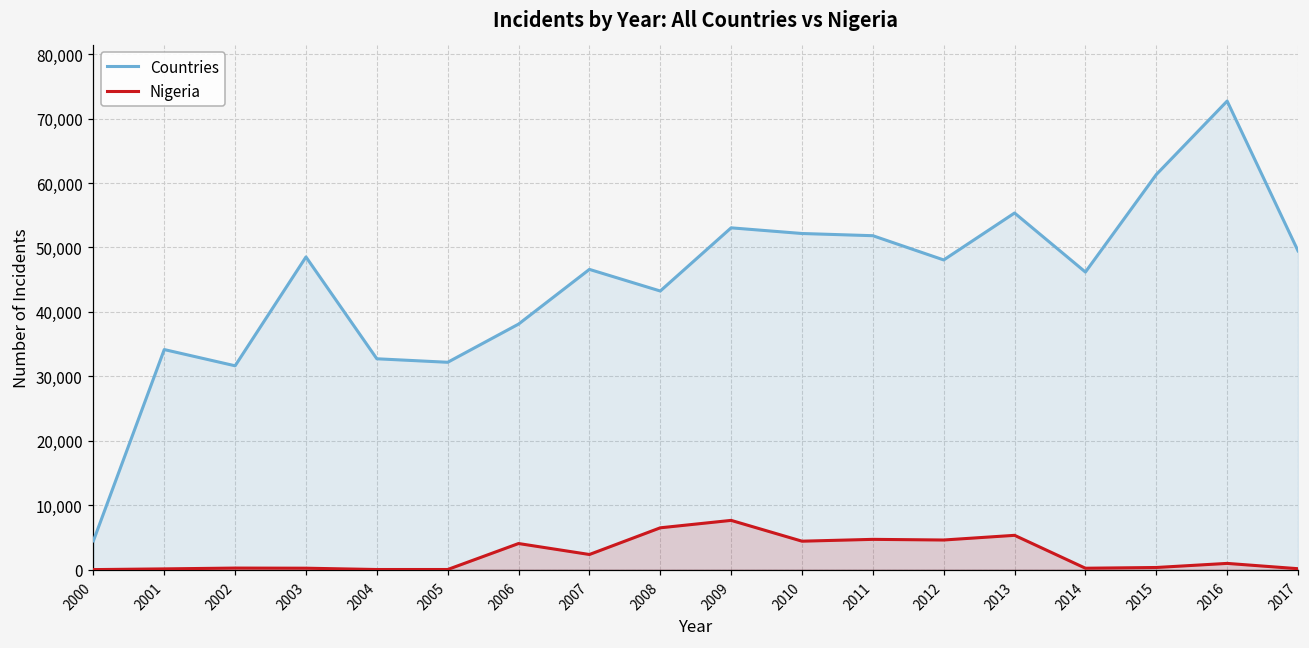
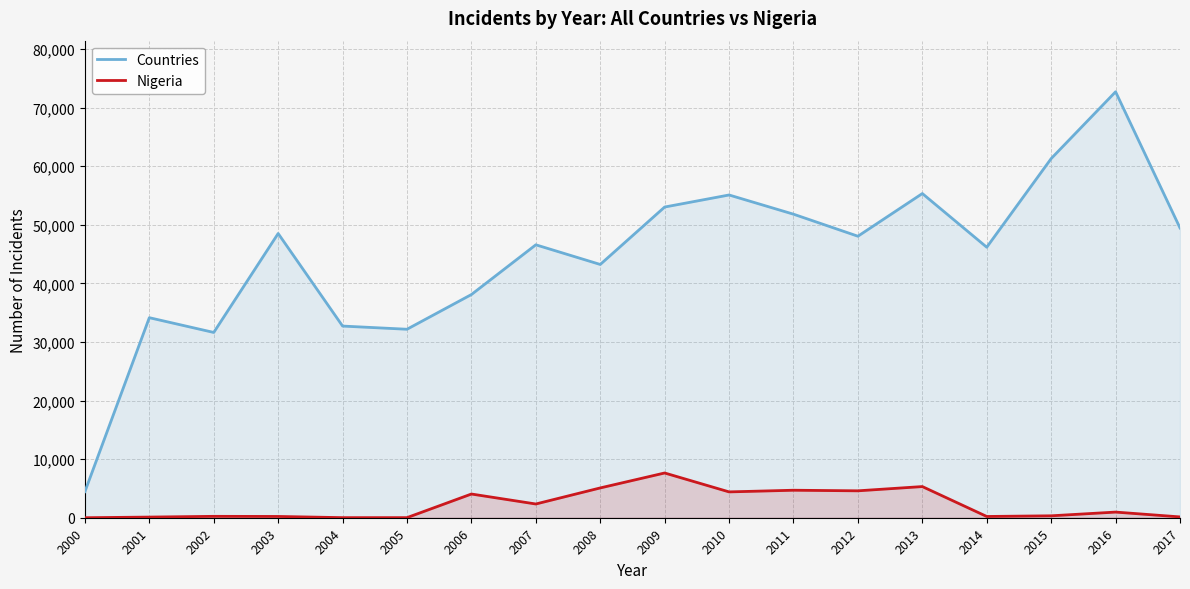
  {
    "Countries": {
      "2000": "4,000",
      "2001": "34,000",
      "2002": "32,000",
      "2003": "49,000",
      "2004": "33,000",
      "2005": "32,000",
      "2006": "38,000",
      "2007": "47,000",
      "2008": "43,000",
      "2009": "53,000",
-     "2010": "52,000",
+     "2010": "55,000",
      "2011": "52,000",
      "2012": "48,000",
      "2013": "55,000",
      "2014": "46,000",
      "2015": "61,000",
      "2016": "73,000",
      "2017": "49,000"
    },
    "Nigeria": {
      "2000": "0",
      "2001": "0",
      "2002": "0",
      "2003": "0",
      "2004": "0",
      "2005": "0",
      "2006": "4,000",
      "2007": "2,000",
-     "2008": "6,000",
+     "2008": "5,000",
      "2009": "8,000",
      "2010": "4,000",
      "2011": "5,000",
      "2012": "5,000",
      "2013": "5,000",
      "2014": "0",
      "2015": "0",
      "2016": "1,000",
      "2017": "0"
    }
  }
